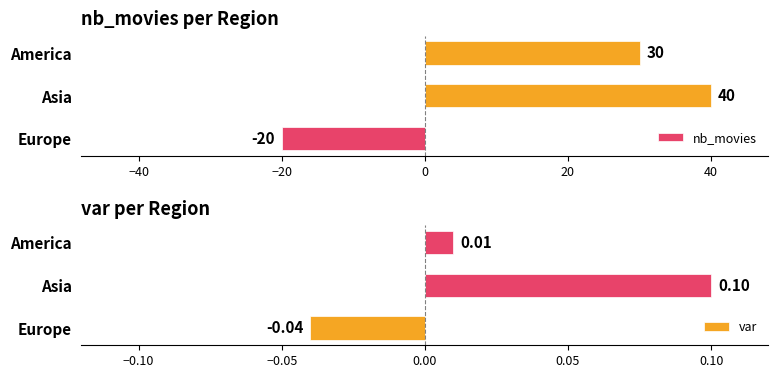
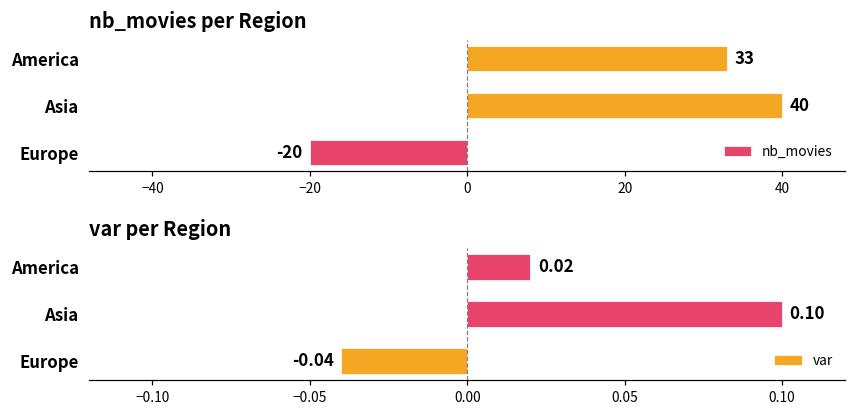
  {
    "nb_movies per Region": {
-     "America": 30,
+     "America": 33,
      "Asia": 40,
      "Europe": -20
    },
    "var per Region": {
-     "America": 0.01,
+     "America": 0.02,
      "Asia": 0.10,
      "Europe": -0.04
    }
  }
